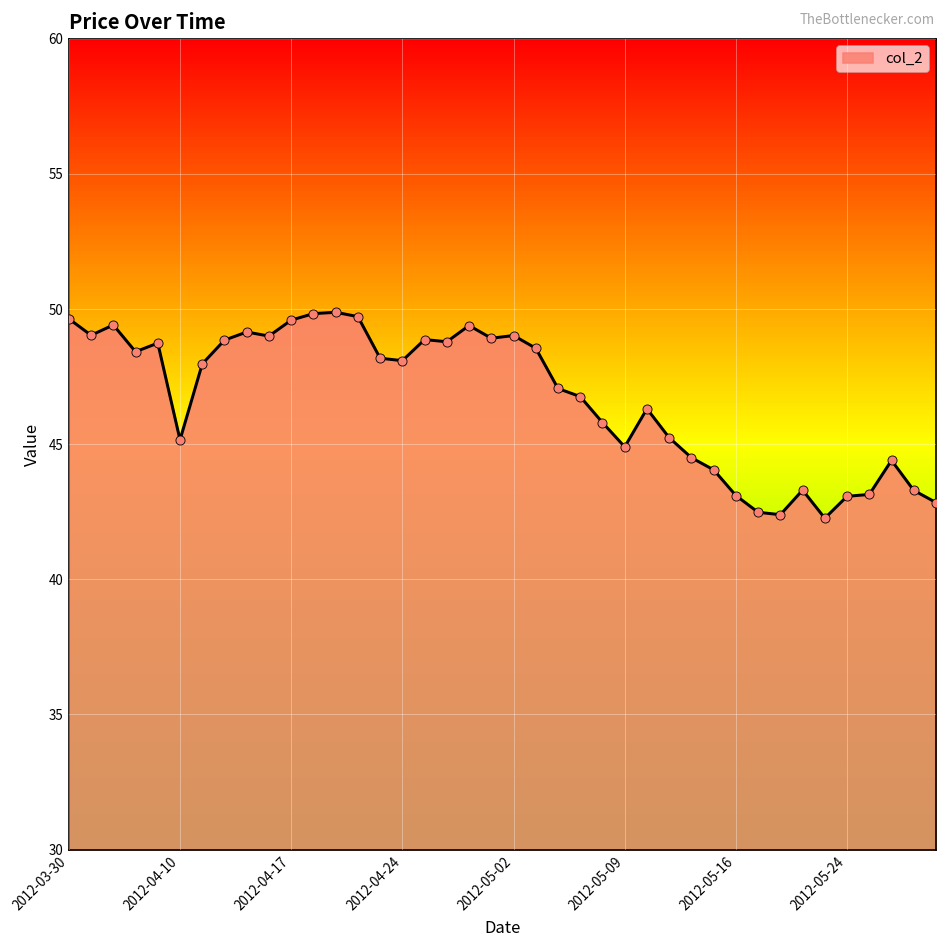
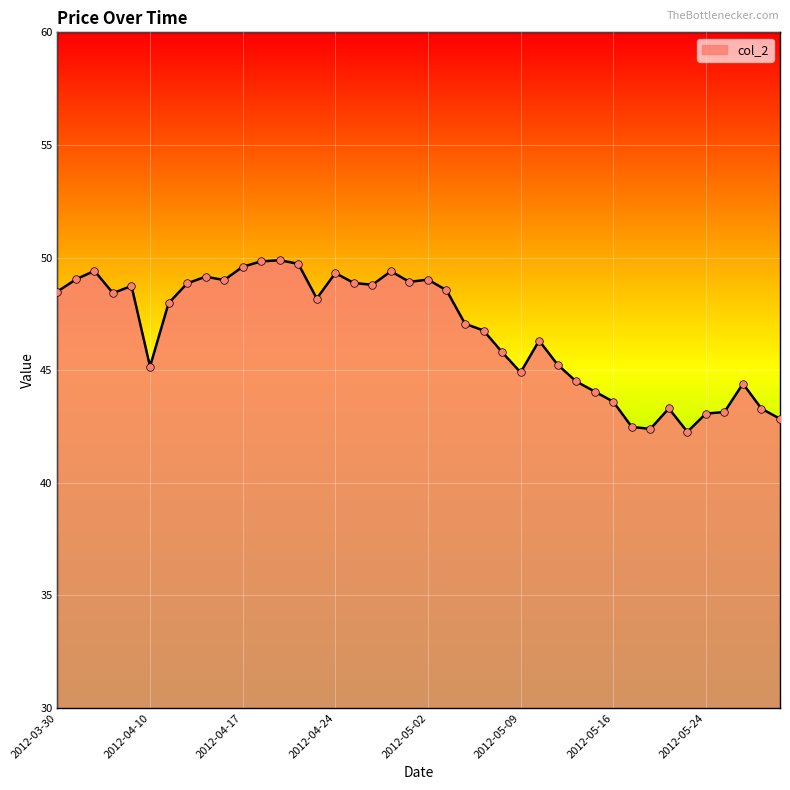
  {
-   "2012-03-30": 49.6,
+   "2012-03-30": 48.5,
    "2012-04-10": 45.2,
    "2012-04-17": 49.6,
-   "2012-04-24": 48.1,
+   "2012-04-24": 49.3,
    "2012-05-02": 49.0,
    "2012-05-09": 44.9,
-   "2012-05-16": 43.1,
+   "2012-05-16": 43.6,
    "2012-05-24": 43.1
  }
